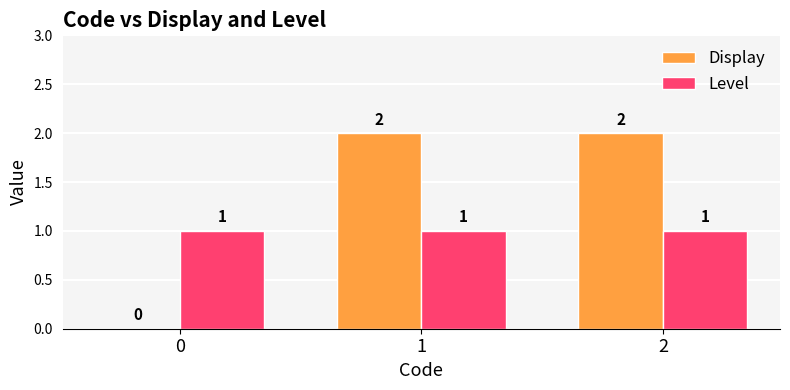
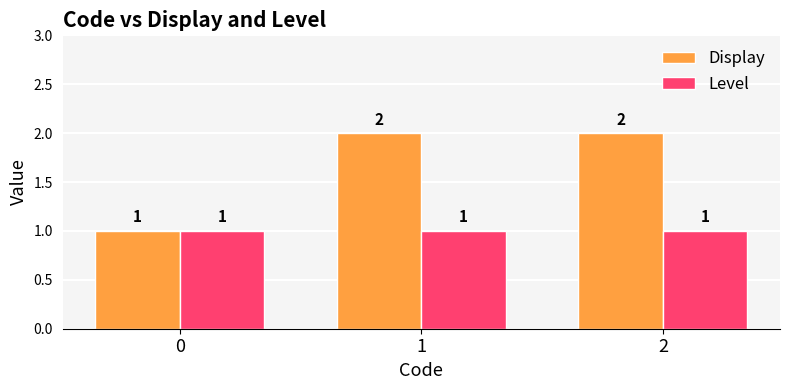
  {
    "Display": {
-     "0": 0,
+     "0": 1,
      "1": 2,
      "2": 2
    },
    "Level": {
      "0": 1,
      "1": 1,
      "2": 1
    }
  }
